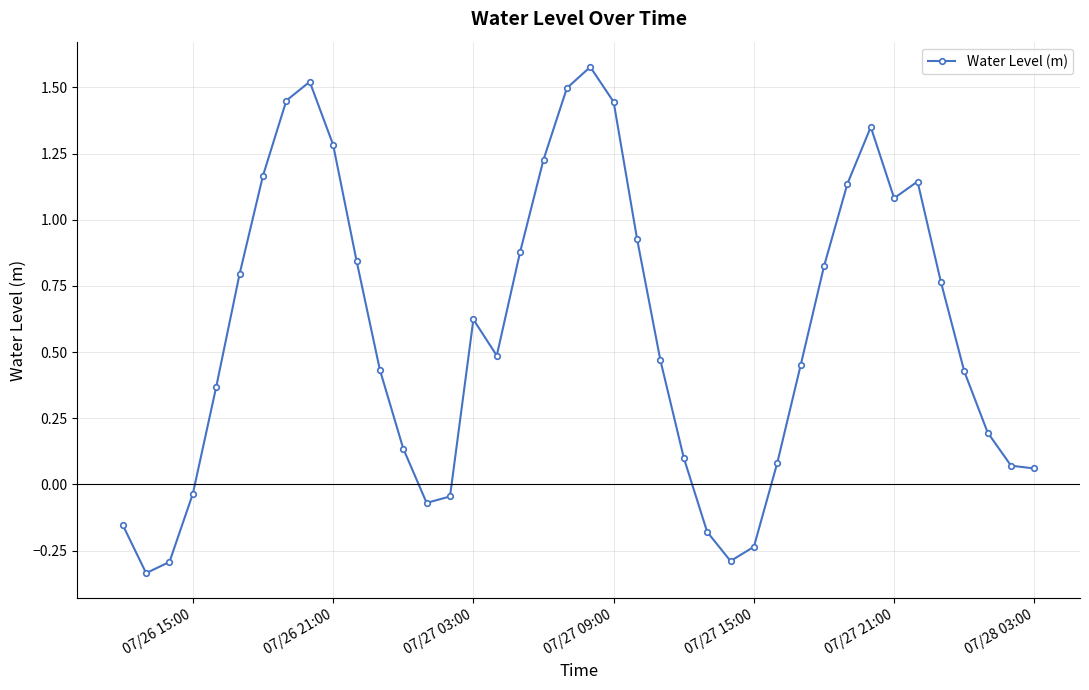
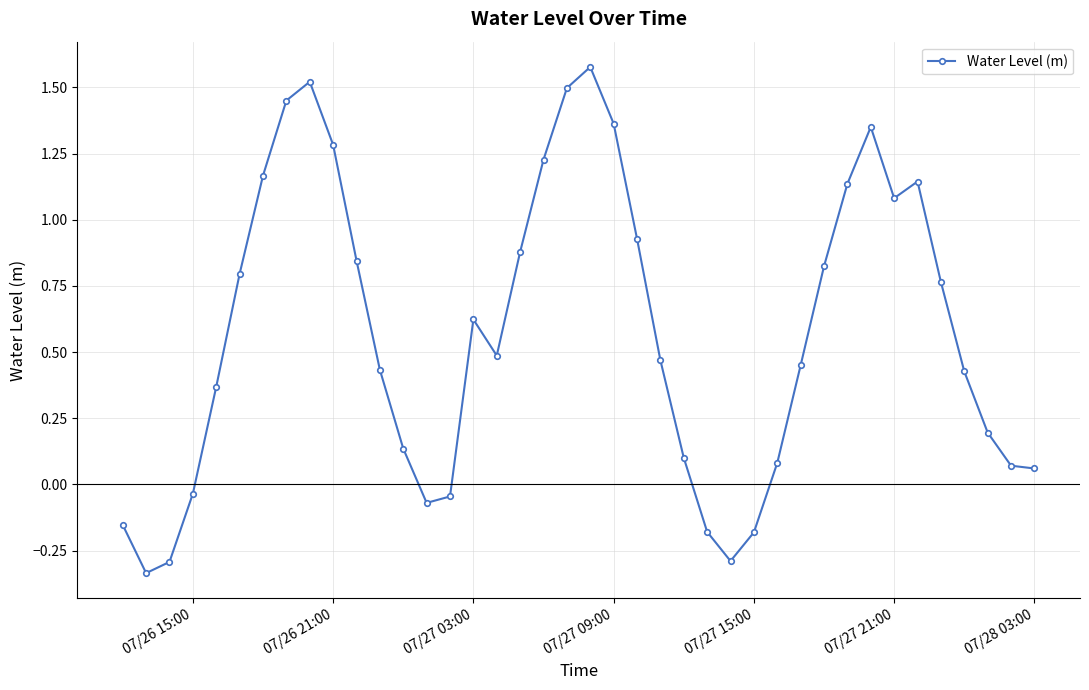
  {
    "07/26 15:00": -0.03,
    "07/26 21:00": 1.28,
    "07/27 03:00": 0.62,
-   "07/27 09:00": 1.45,
-   "07/27 15:00": -0.24,
+   "07/27 09:00": 1.36,
+   "07/27 15:00": -0.18,
    "07/27 21:00": 1.08,
    "07/28 03:00": 0.06
  }
